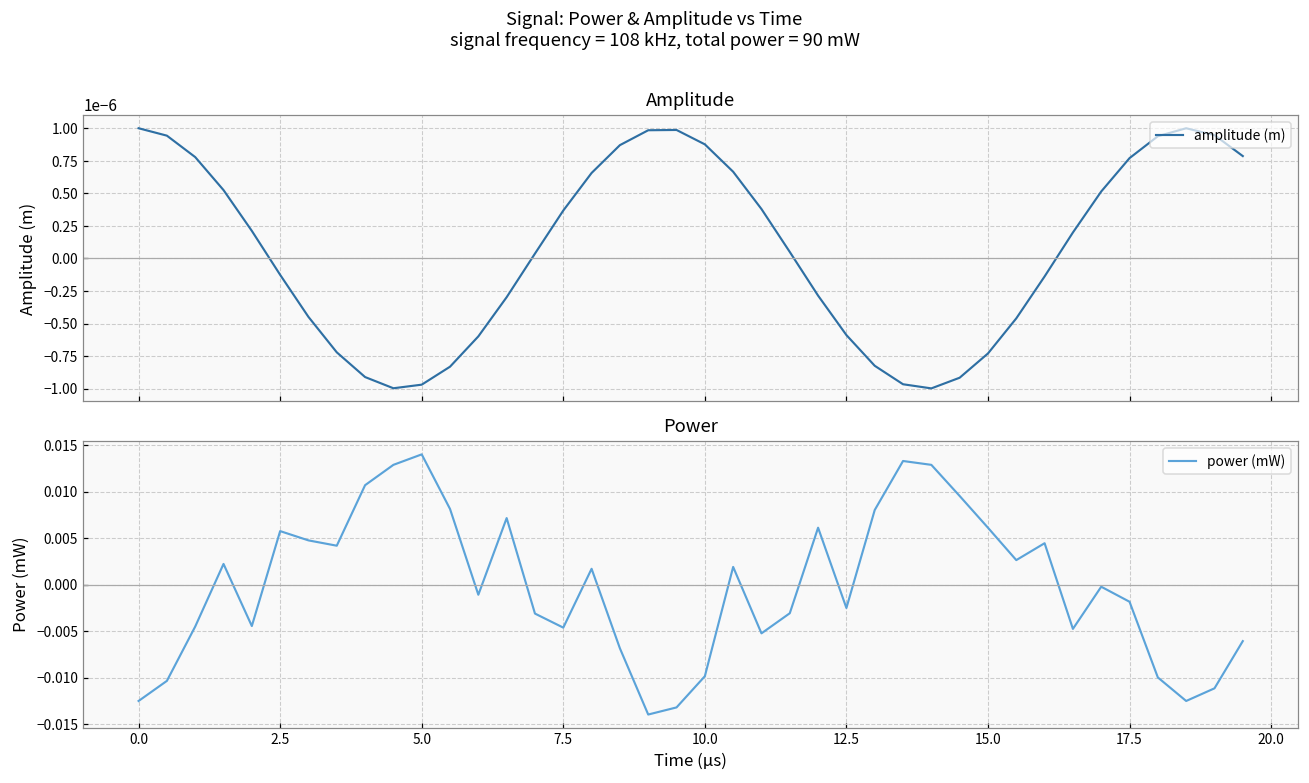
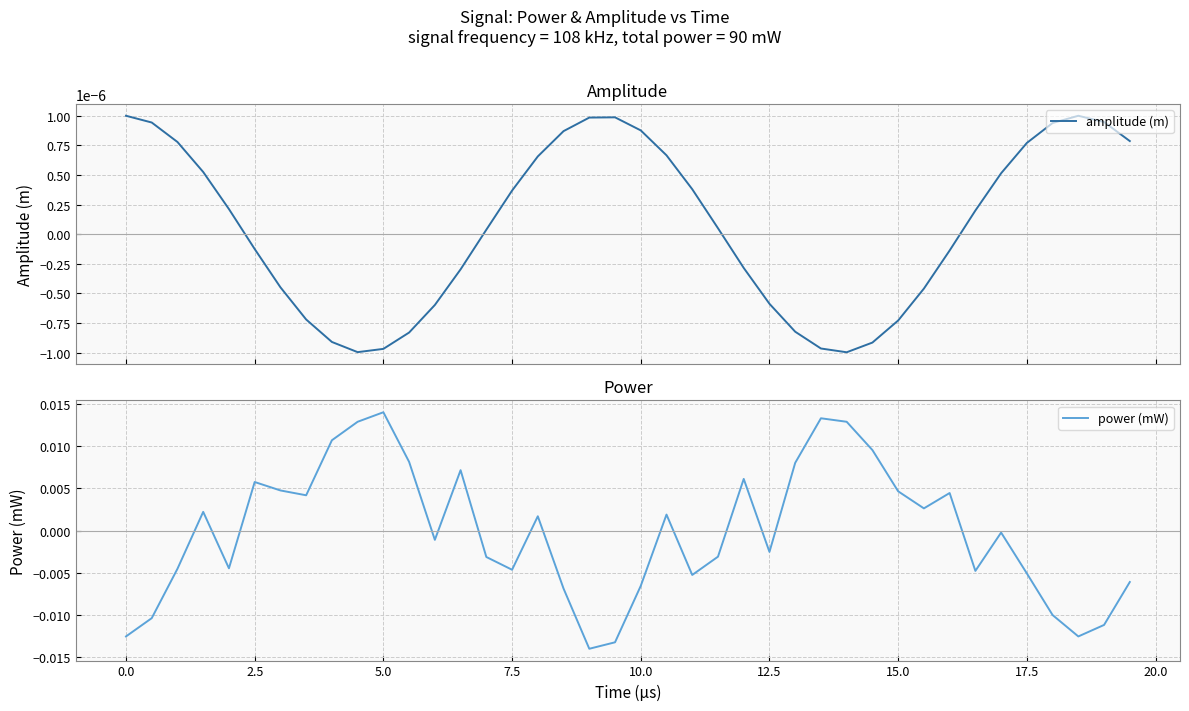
  {
    "Power": {
      "0.0": -0.013,
      "2.5": 0.006,
      "5.0": 0.014,
      "7.5": -0.005,
-     "10.0": -0.010,
+     "10.0": -0.007,
      "12.5": -0.003,
-     "15.0": 0.006,
-     "17.5": -0.002
+     "15.0": 0.005,
+     "17.5": -0.005
    }
  }
